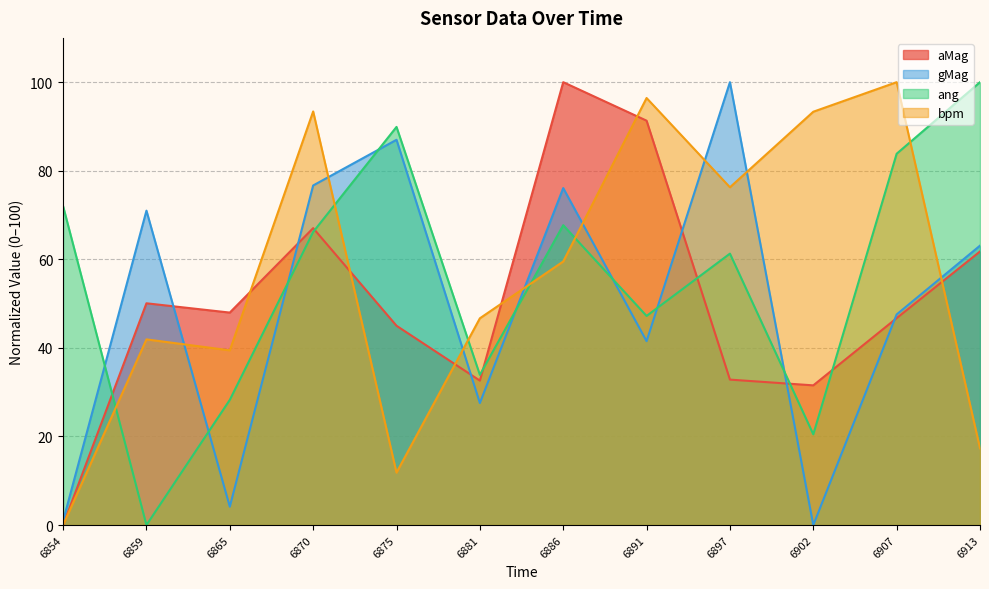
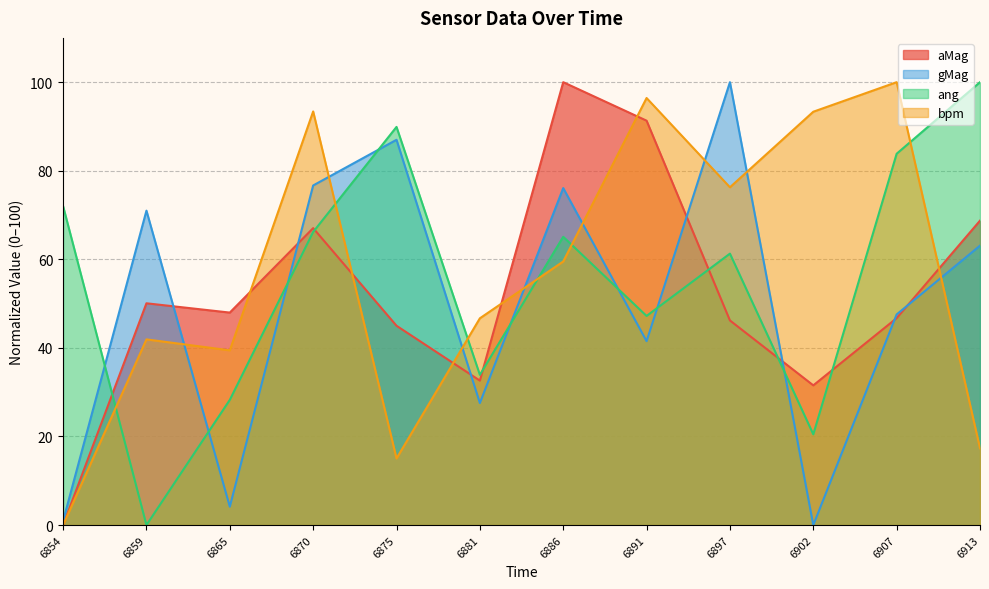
  {
    "aMag": {
      "6859": 50,
      "6865": 48,
      "6870": 67,
      "6875": 45,
      "6881": 33,
      "6886": 100,
      "6891": 91,
-     "6897": 33,
+     "6897": 46,
      "6902": 32,
      "6907": 47,
-     "6913": 62
+     "6913": 69
    },
    "gMag": {
      "6854": 1,
      "6859": 71,
      "6865": 4,
      "6870": 77,
      "6875": 87,
      "6881": 28,
      "6886": 76,
      "6891": 42,
      "6897": 100,
      "6902": 0,
      "6907": 48,
      "6913": 63
    },
    "ang": {
      "6854": 72,
      "6859": 0,
      "6865": 28,
      "6870": 66,
      "6875": 90,
      "6881": 34,
-     "6886": 68,
+     "6886": 65,
      "6891": 47,
      "6897": 61,
      "6902": 20,
      "6907": 84,
      "6913": 100
    },
    "bpm": {
      "6859": 42,
      "6865": 39,
      "6870": 93,
-     "6875": 12,
+     "6875": 15,
      "6881": 47,
      "6886": 60,
      "6891": 96,
      "6897": 76,
      "6902": 93,
      "6907": 100,
      "6913": 17
    }
  }
